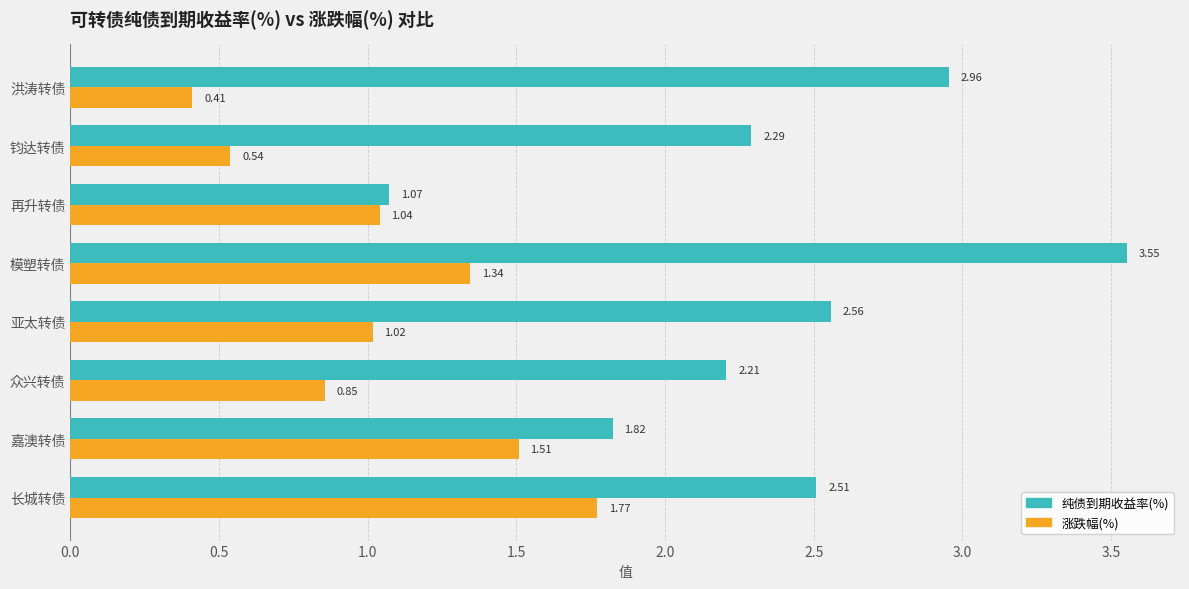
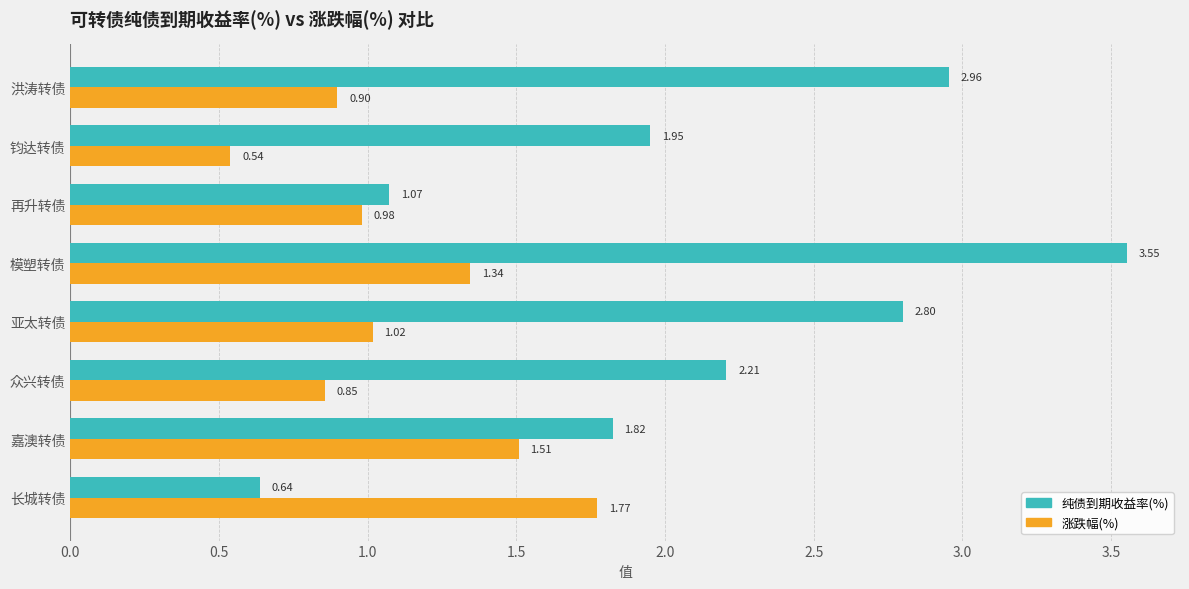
  {
    "纯债到期收益率(%)": {
      "洪涛转债": 2.96,
-     "钧达转债": 2.29,
+     "钧达转债": 1.95,
      "再升转债": 1.07,
      "模塑转债": 3.55,
-     "亚太转债": 2.56,
+     "亚太转债": 2.80,
      "众兴转债": 2.21,
      "嘉澳转债": 1.82,
-     "长城转债": 2.51
+     "长城转债": 0.64
    },
    "涨跌幅(%)": {
-     "洪涛转债": 0.41,
+     "洪涛转债": 0.90,
      "钧达转债": 0.54,
-     "再升转债": 1.04,
+     "再升转债": 0.98,
      "模塑转债": 1.34,
      "亚太转债": 1.02,
      "众兴转债": 0.85,
      "嘉澳转债": 1.51,
      "长城转债": 1.77
    }
  }
